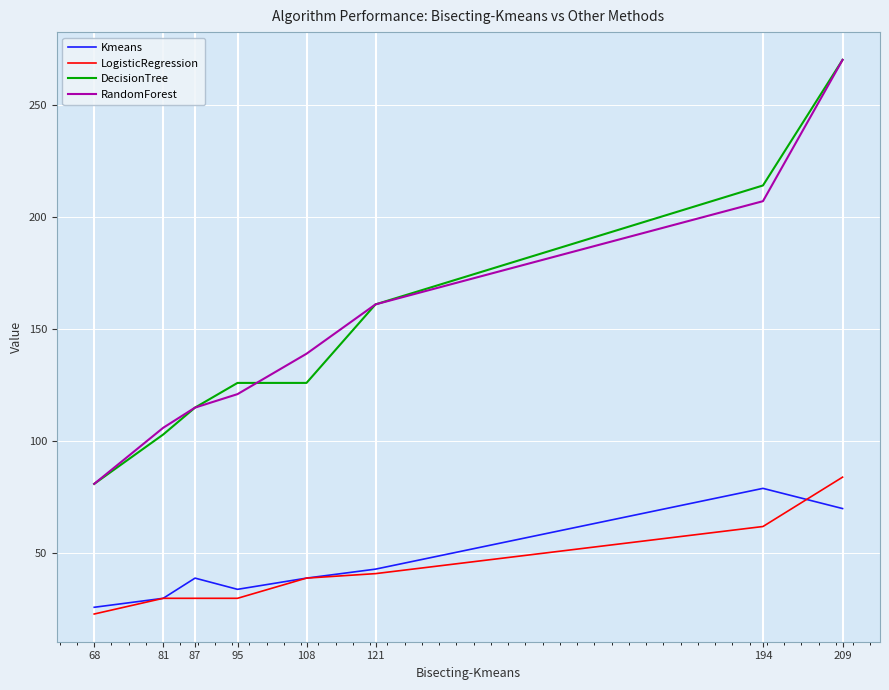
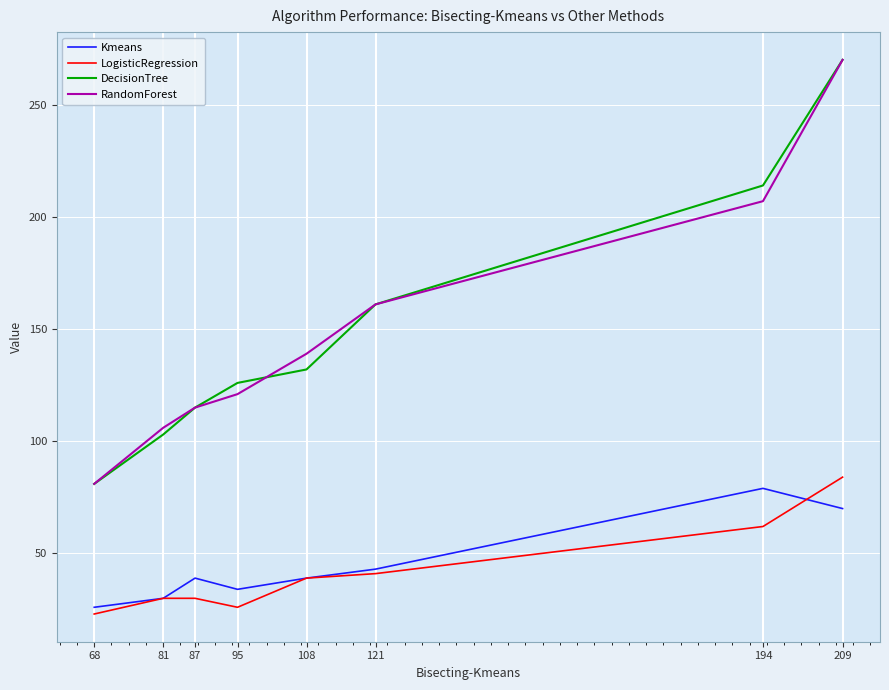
  {
    "Kmeans": {
      "68": 26,
      "87": 39,
      "95": 34,
      "121": 43,
      "194": 79,
      "209": 70
    },
    "LogisticRegression": {
      "68": 23,
      "87": 30,
-     "95": 30,
+     "95": 26,
      "121": 41,
      "194": 62,
      "209": 84
    },
    "DecisionTree": {
      "81": 103,
      "95": 126,
-     "108": 126,
+     "108": 132,
      "194": 214
    },
    "RandomForest": {
      "81": 106,
      "95": 121,
      "108": 139,
      "194": 207
    }
  }
